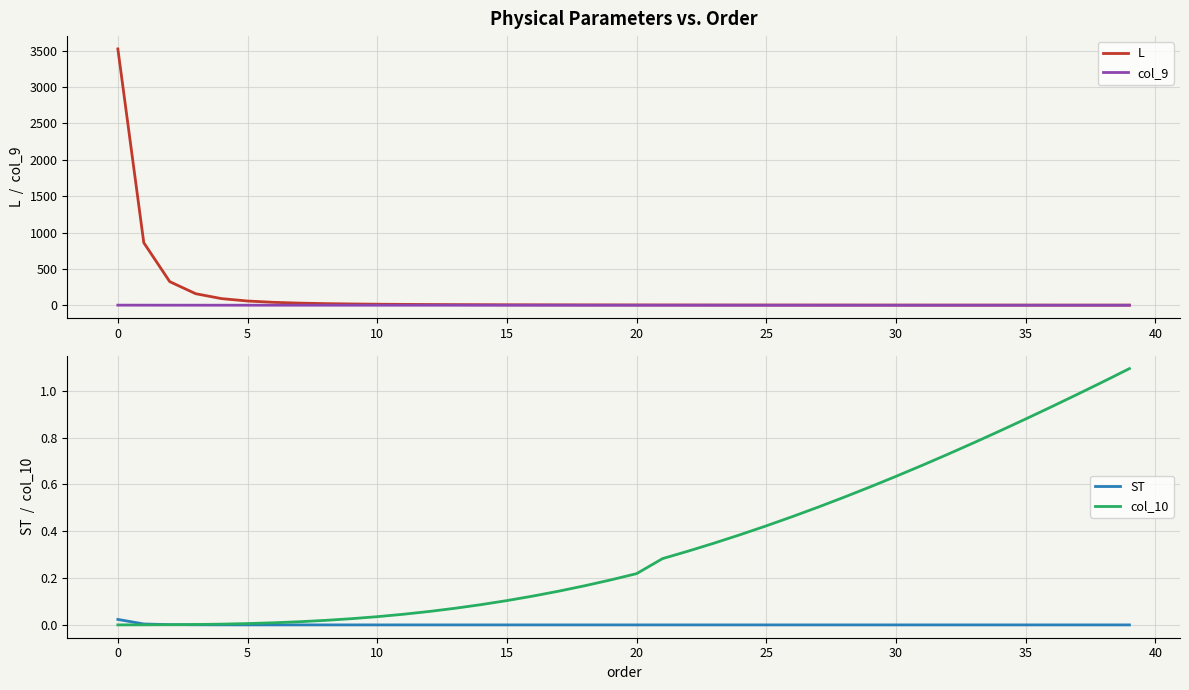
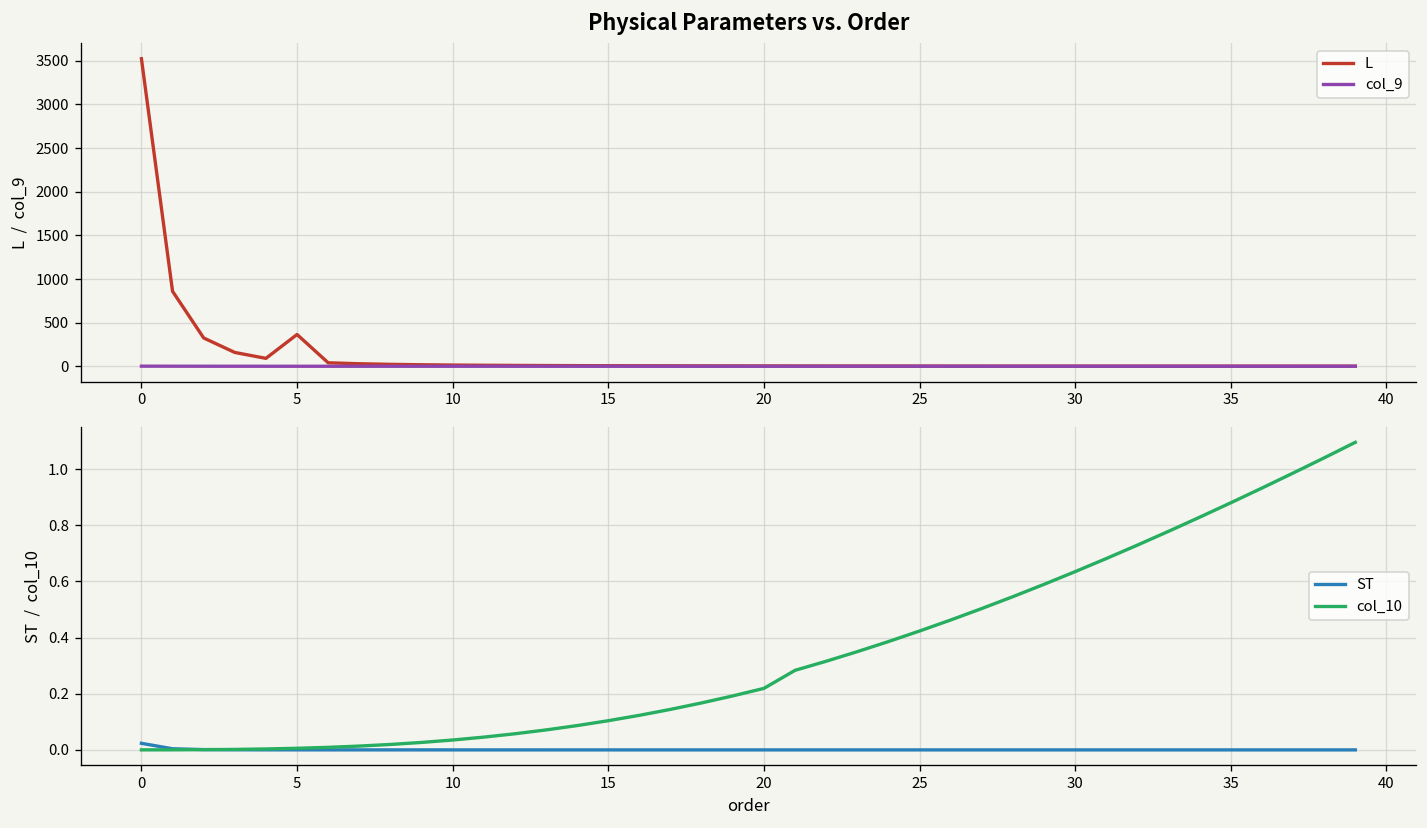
  {
    "Physical Parameters vs. Order": {
      "L": {
        "0": 3500,
-       "5": 100
+       "5": 400
      },
      "col_9": {
        "0": 0,
        "5": 0
      }
    }
  }
